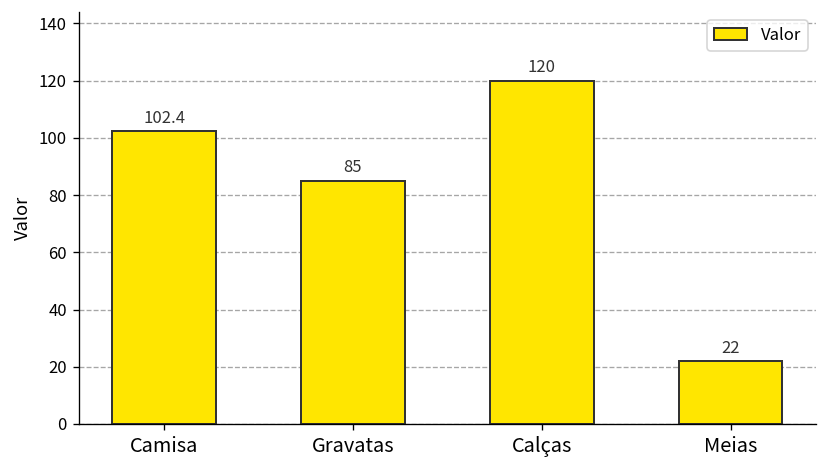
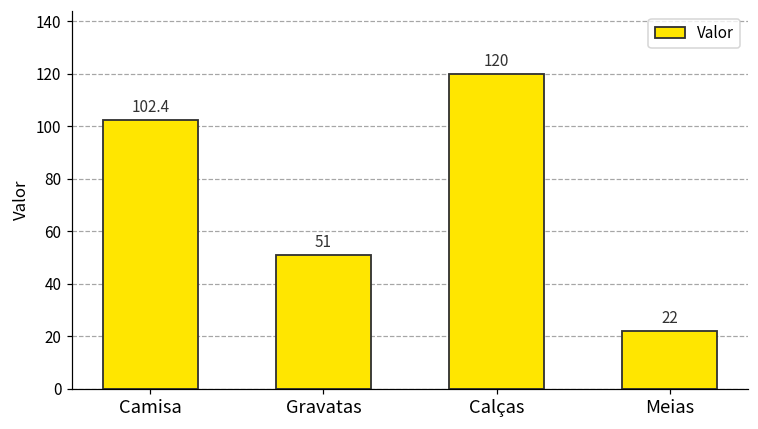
  {
    "Camisa": 102.4,
-   "Gravatas": 85,
+   "Gravatas": 51,
    "Calças": 120,
    "Meias": 22
  }
